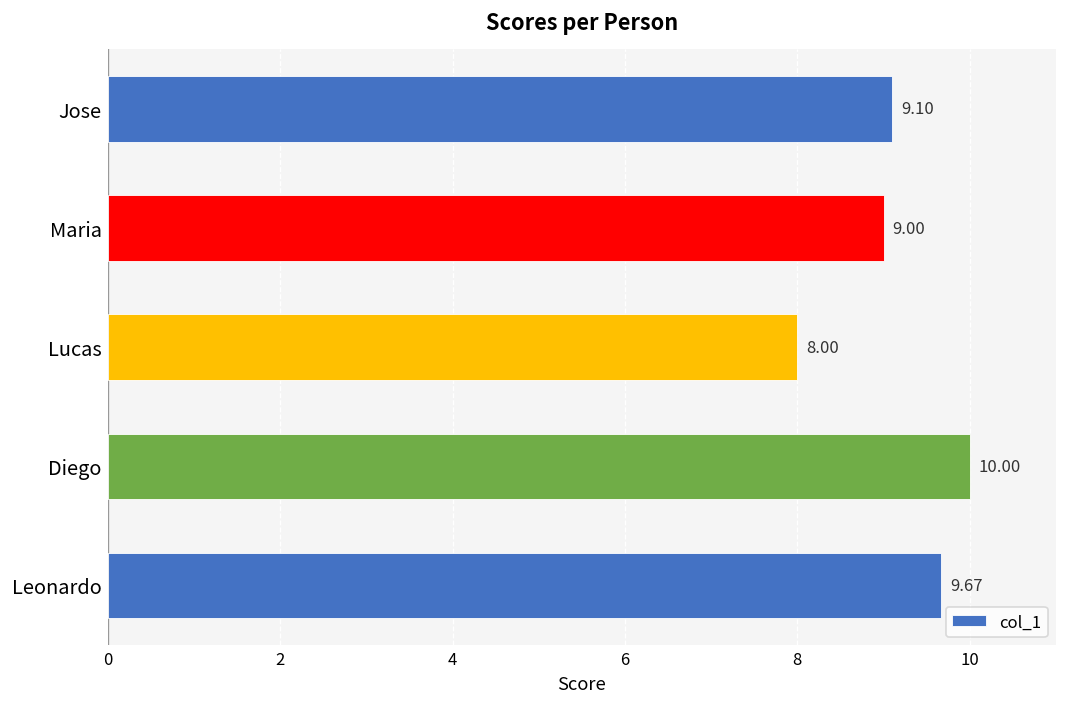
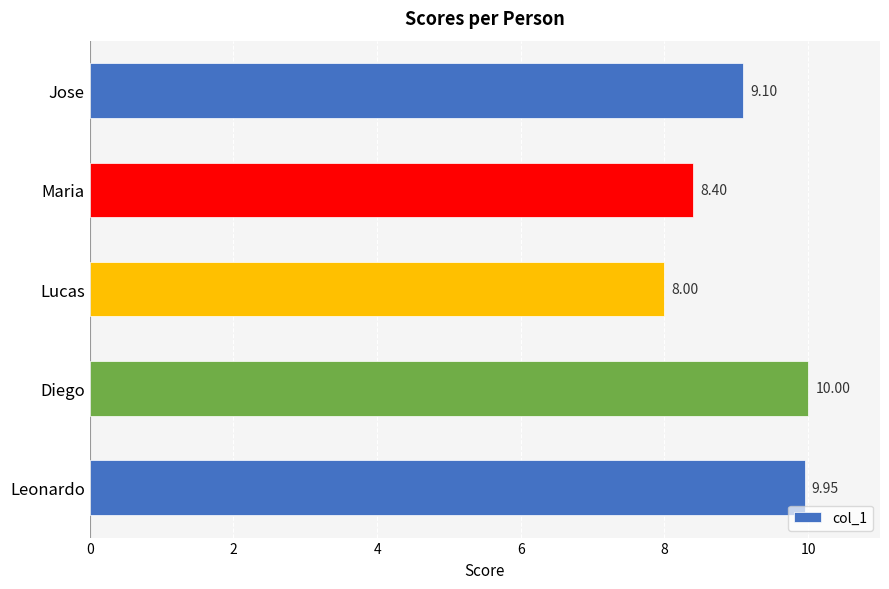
  {
    "Jose": 9.10,
-   "Maria": 9.00,
+   "Maria": 8.40,
    "Lucas": 8.00,
    "Diego": 10.00,
-   "Leonardo": 9.67
+   "Leonardo": 9.95
  }
